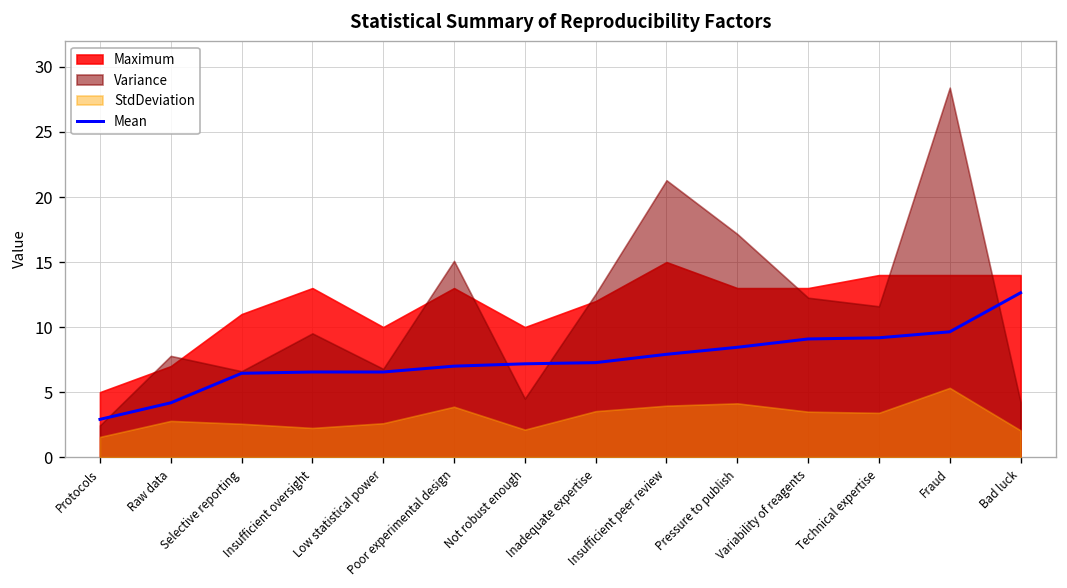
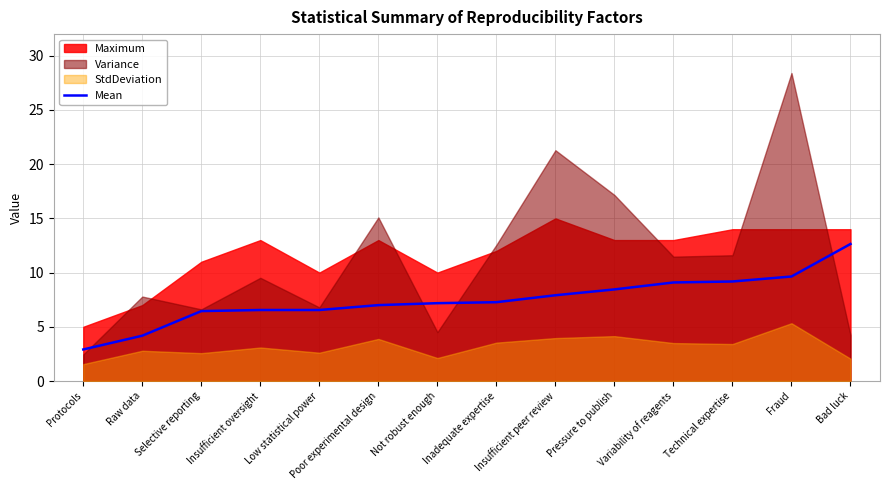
  {
    "Mean": {
      "Protocols": 2.9,
      "Raw data": 4.2,
      "Insufficient oversight": 6.6,
      "Low statistical power": 6.6,
      "Poor experimental design": 7.0,
      "Not robust enough": 7.2,
      "Inadequate expertise": 7.3,
      "Insufficient peer review": 7.9,
      "Pressure to publish": 8.5,
      "Variability of reagents": 9.1,
      "Technical expertise": 9.2,
      "Fraud": 9.6,
      "Bad luck": 12.6
    },
    "Maximum": {
      "Protocols": 5.0,
      "Raw data": 7.0,
      "Selective reporting": 11.0,
      "Insufficient oversight": 13.0,
      "Low statistical power": 10.0,
      "Poor experimental design": 13.0,
      "Not robust enough": 10.0,
      "Inadequate expertise": 12.0,
      "Insufficient peer review": 15.0,
      "Pressure to publish": 13.0,
      "Variability of reagents": 13.0,
      "Technical expertise": 14.0,
      "Fraud": 14.0,
      "Bad luck": 14.0
    },
    "Variance": {
      "Protocols": 2.5,
      "Raw data": 7.8,
      "Insufficient oversight": 9.5,
      "Low statistical power": 6.8,
      "Poor experimental design": 15.1,
      "Not robust enough": 4.5,
      "Inadequate expertise": 12.6,
      "Insufficient peer review": 21.3,
      "Pressure to publish": 17.2,
-     "Variability of reagents": 12.3,
+     "Variability of reagents": 11.5,
      "Technical expertise": 11.6,
      "Fraud": 28.4,
      "Bad luck": 4.2
    },
    "StdDeviation": {
      "Protocols": 1.6,
      "Raw data": 2.8,
      "Selective reporting": 2.6,
-     "Insufficient oversight": 2.3,
+     "Insufficient oversight": 3.1,
      "Low statistical power": 2.6,
      "Poor experimental design": 3.9,
      "Not robust enough": 2.1,
      "Inadequate expertise": 3.5,
      "Insufficient peer review": 4.0,
      "Pressure to publish": 4.1,
      "Variability of reagents": 3.5,
      "Technical expertise": 3.4,
      "Fraud": 5.3,
      "Bad luck": 2.1
    }
  }
